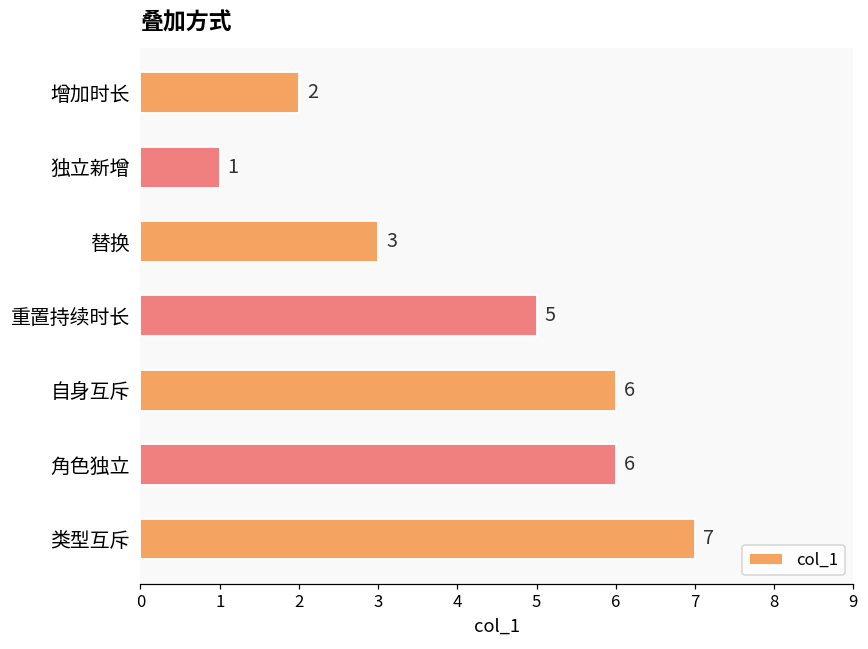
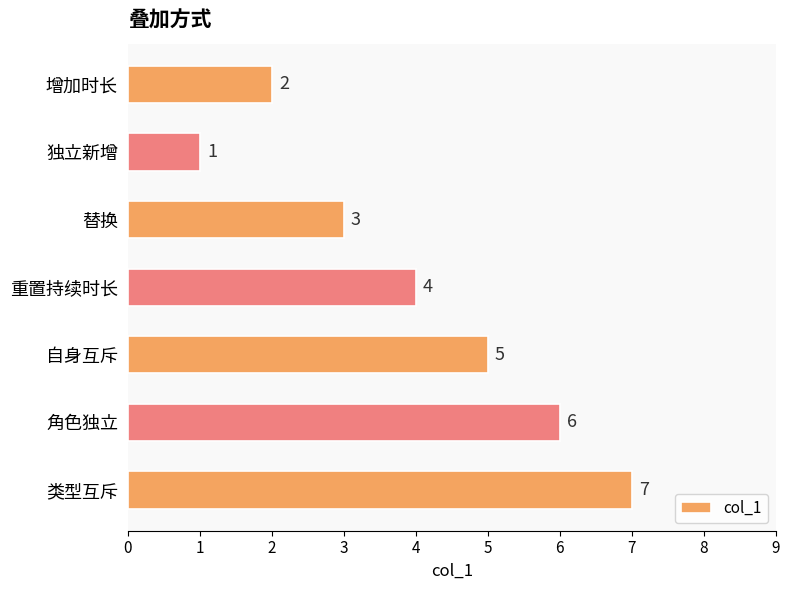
  {
    "增加时长": 2,
    "独立新增": 1,
    "替换": 3,
-   "重置持续时长": 5,
-   "自身互斥": 6,
+   "重置持续时长": 4,
+   "自身互斥": 5,
    "角色独立": 6,
    "类型互斥": 7
  }
